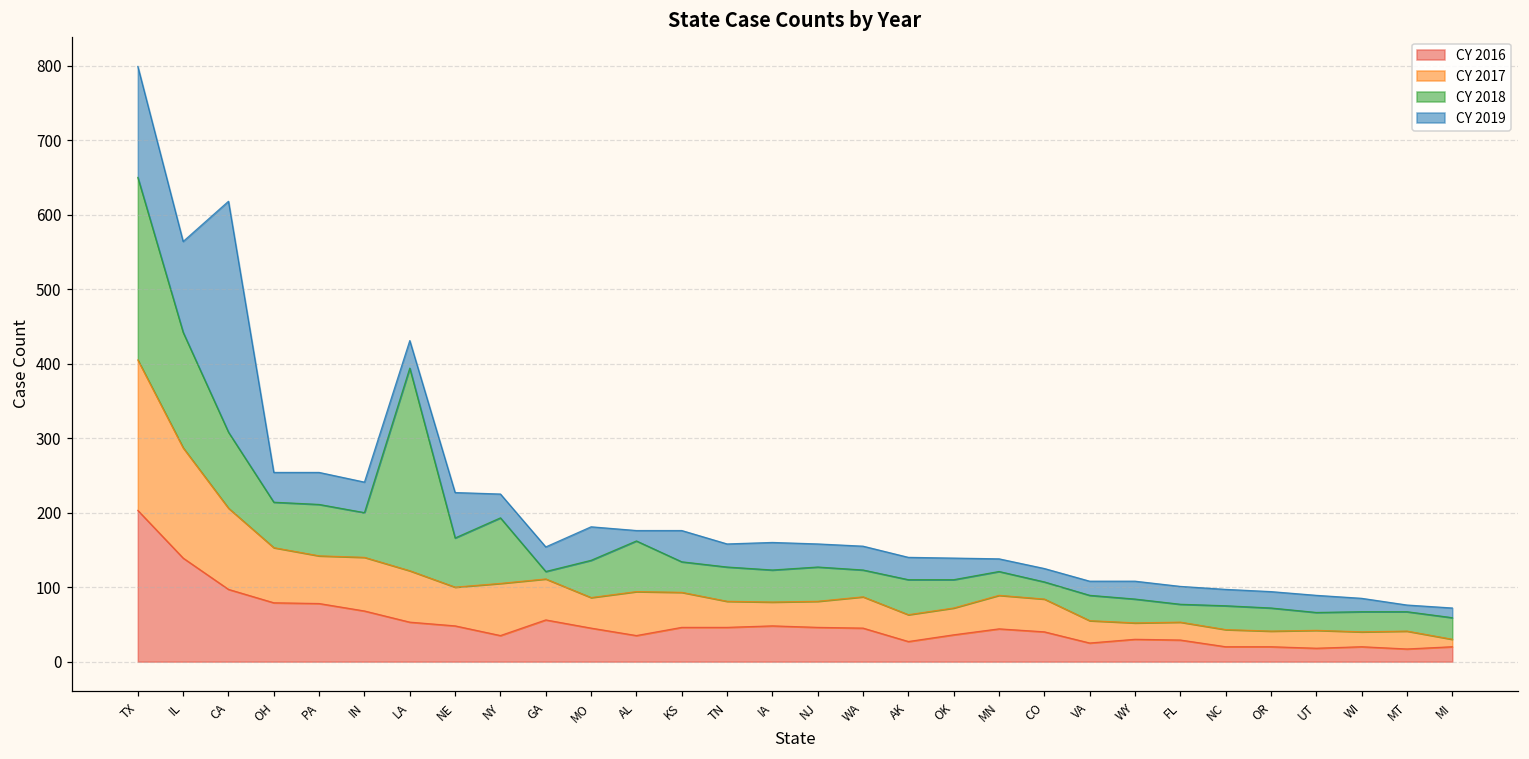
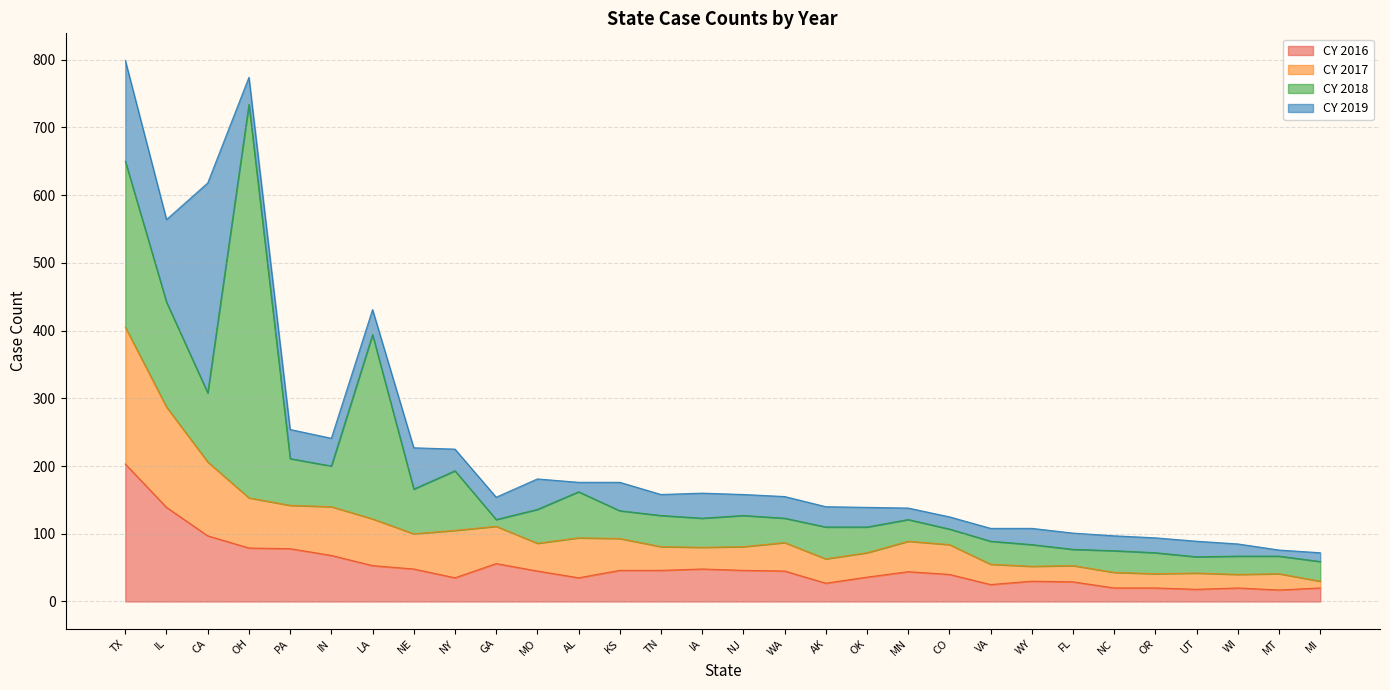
  {
    "CY 2018": {
      "TX": 250,
      "IL": 160,
      "CA": 100,
-     "OH": 60,
+     "OH": 580,
      "PA": 70,
      "IN": 60,
      "LA": 270,
      "NE": 70,
      "NY": 90,
      "GA": 10,
      "MO": 50,
      "AL": 70,
      "KS": 40,
      "TN": 50,
      "IA": 40,
      "NJ": 50,
      "WA": 40,
      "AK": 50,
      "OK": 40,
      "MN": 30,
      "CO": 20,
      "VA": 30,
      "WY": 30,
      "FL": 20,
      "NC": 30,
      "OR": 30,
      "UT": 20,
      "WI": 30,
      "MT": 30,
      "MI": 30
    },
    "CY 2019": {
      "TX": 150,
      "IL": 120,
      "CA": 310,
      "OH": 40,
      "PA": 40,
      "IN": 40,
      "LA": 40,
      "NE": 60,
      "NY": 30,
      "GA": 30,
      "MO": 50,
      "AL": 10,
      "KS": 40,
      "TN": 30,
      "IA": 40,
      "NJ": 30,
      "WA": 30,
      "AK": 30,
      "OK": 30,
      "MN": 20,
      "CO": 20,
      "VA": 20,
      "WY": 20,
      "FL": 20,
      "NC": 20,
      "OR": 20,
      "UT": 20,
      "WI": 20,
      "MT": 10,
      "MI": 10
    }
  }
